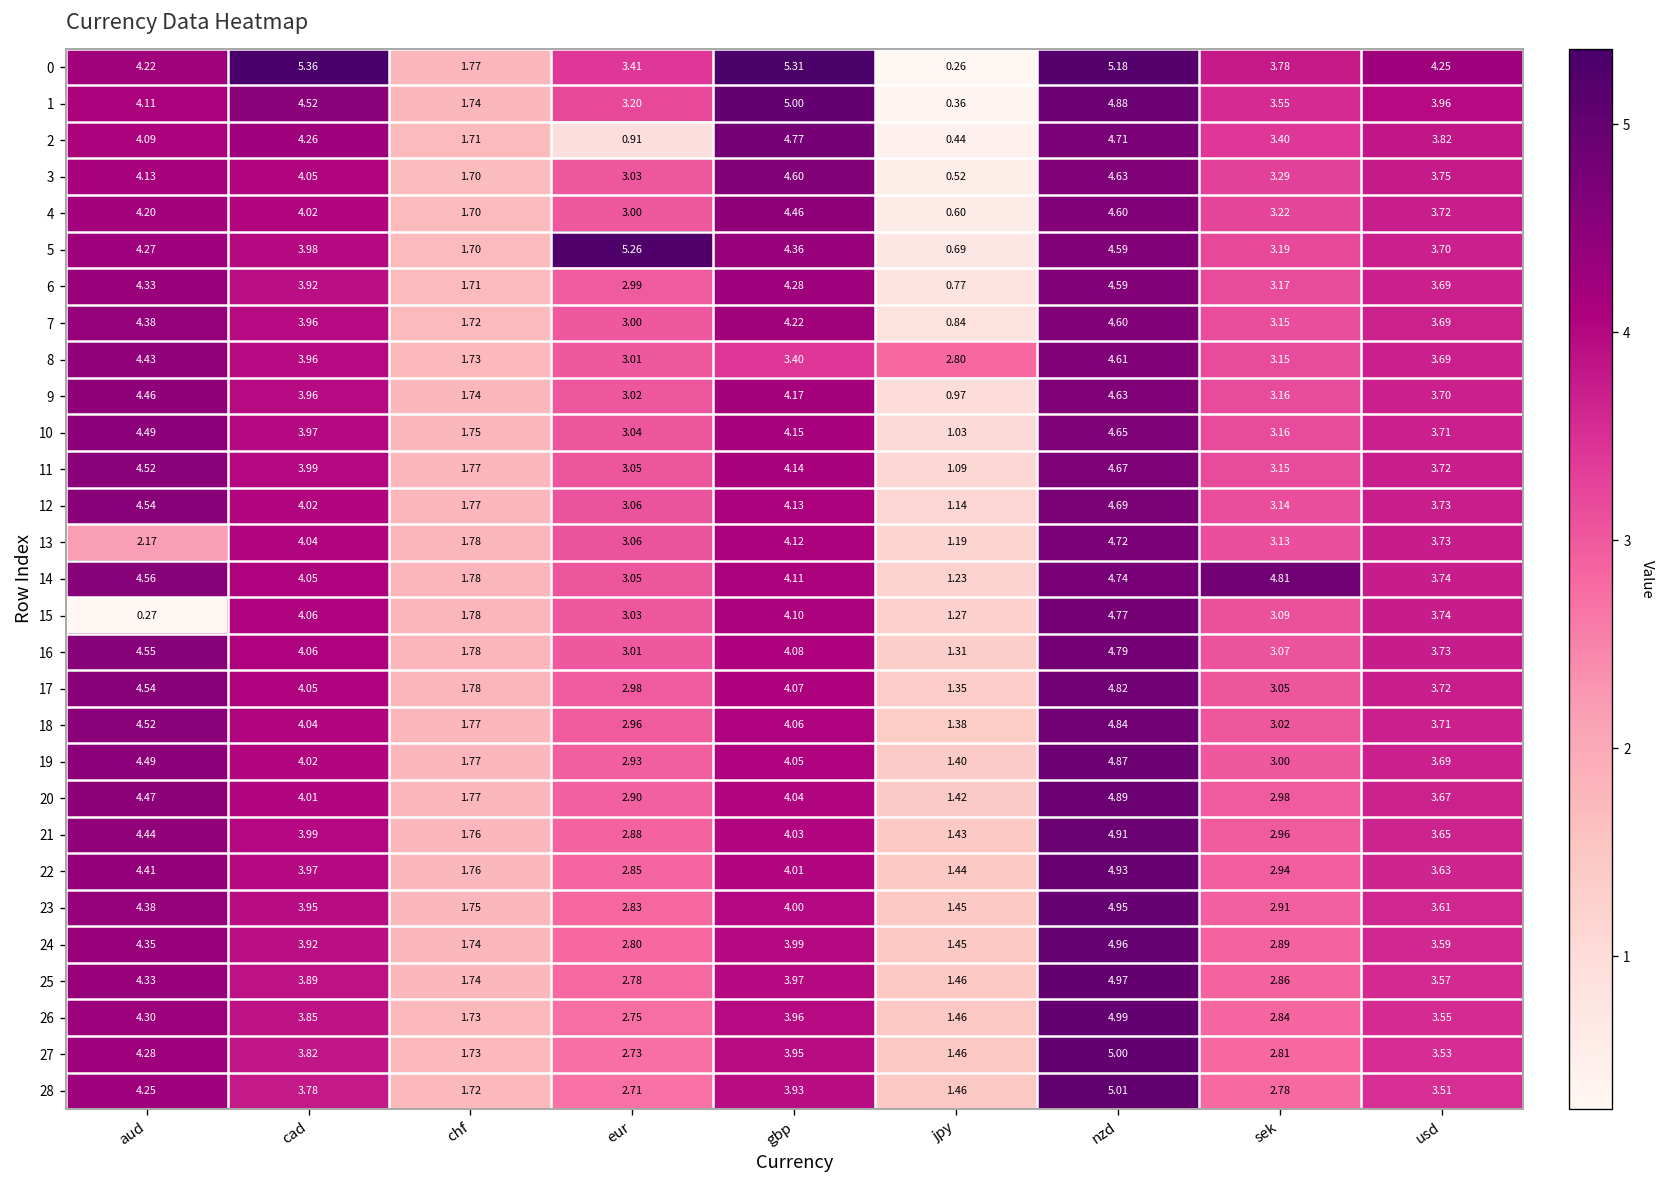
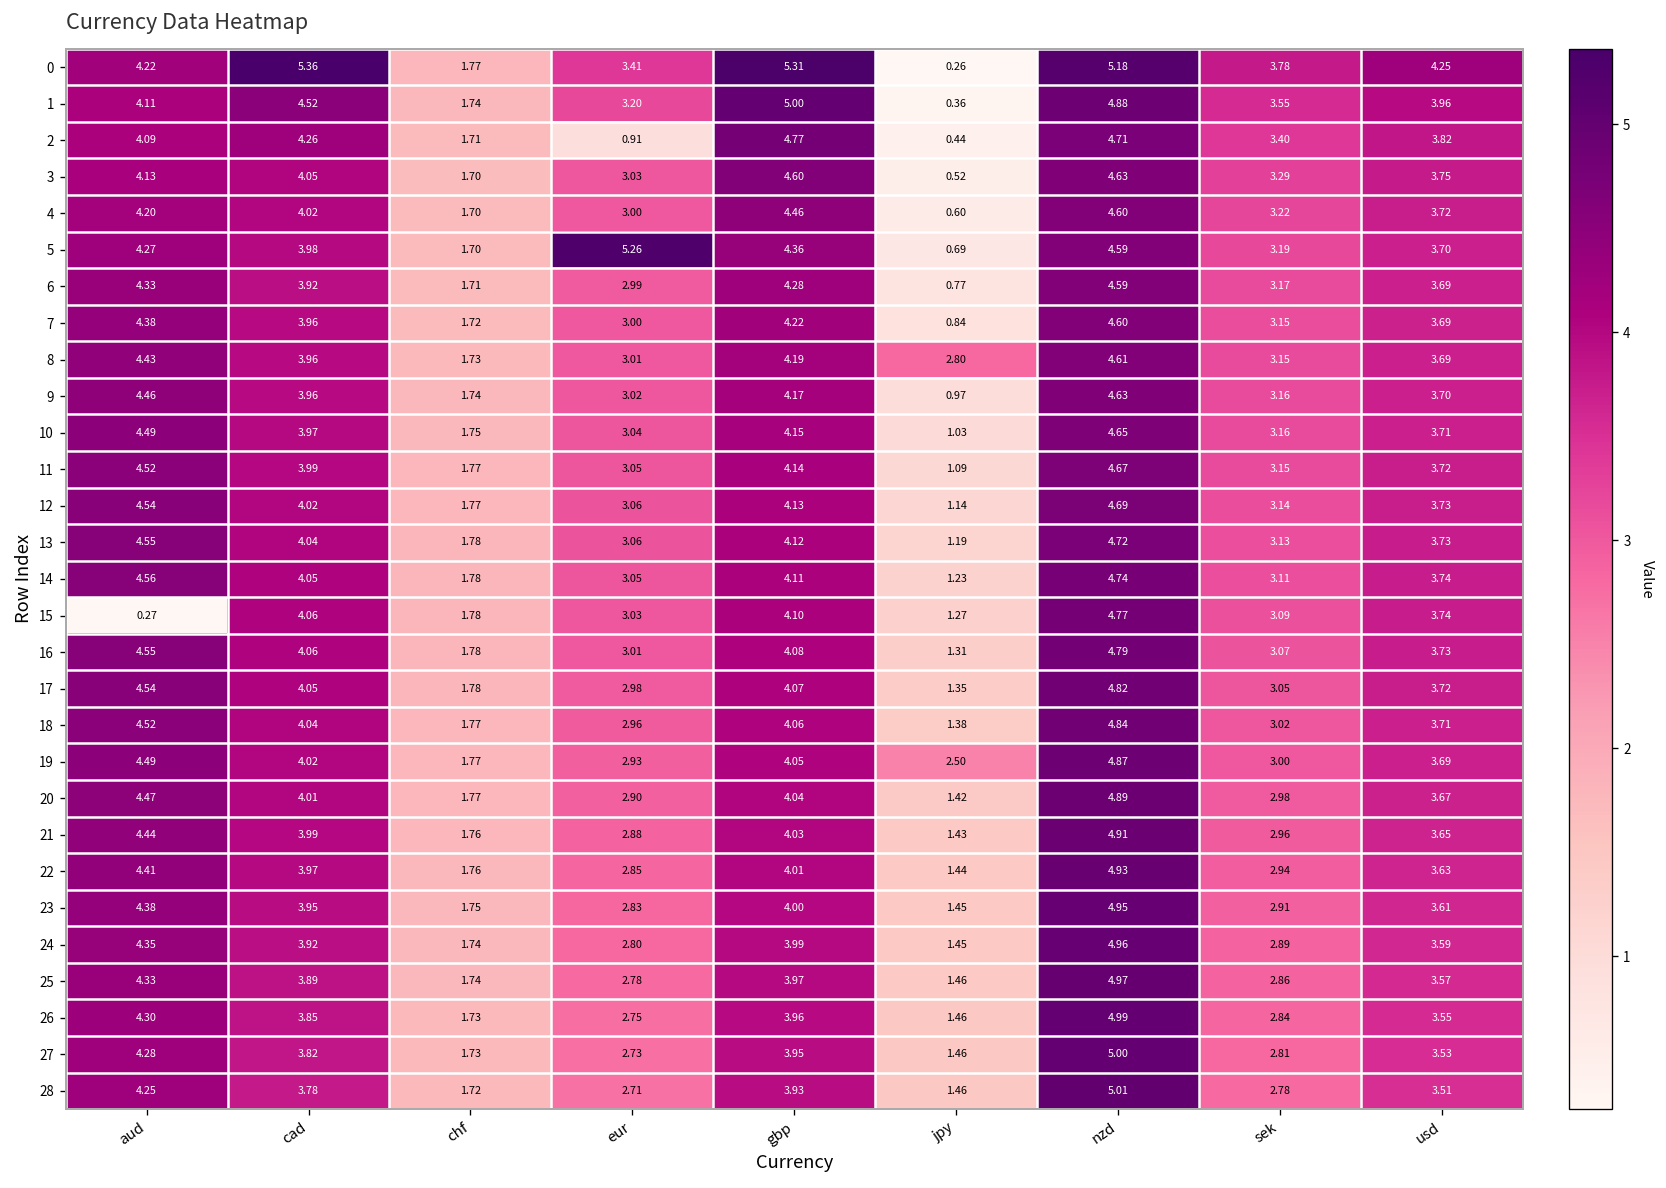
  {
    "8": {
      "aud": 4.43,
      "cad": 3.96,
      "chf": 1.73,
      "eur": 3.01,
-     "gbp": 3.40,
+     "gbp": 4.19,
      "jpy": 2.80,
      "nzd": 4.61,
      "sek": 3.15,
      "usd": 3.69
    },
    "13": {
-     "aud": 2.17,
+     "aud": 4.55,
      "cad": 4.04,
      "chf": 1.78,
      "eur": 3.06,
      "gbp": 4.12,
      "jpy": 1.19,
      "nzd": 4.72,
      "sek": 3.13,
      "usd": 3.73
    },
    "14": {
      "aud": 4.56,
      "cad": 4.05,
      "chf": 1.78,
      "eur": 3.05,
      "gbp": 4.11,
      "jpy": 1.23,
      "nzd": 4.74,
-     "sek": 4.81,
+     "sek": 3.11,
      "usd": 3.74
    },
    "19": {
      "aud": 4.49,
      "cad": 4.02,
      "chf": 1.77,
      "eur": 2.93,
      "gbp": 4.05,
-     "jpy": 1.40,
+     "jpy": 2.50,
      "nzd": 4.87,
      "sek": 3.00,
      "usd": 3.69
    }
  }
